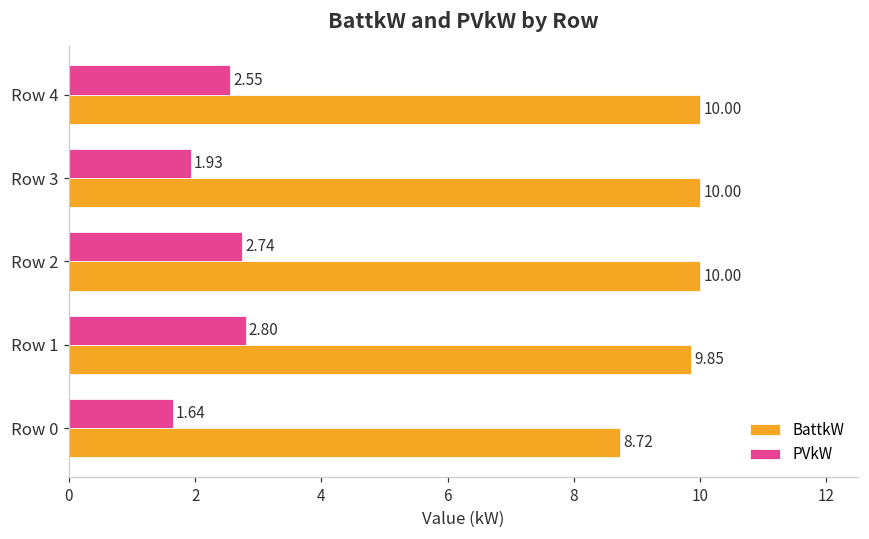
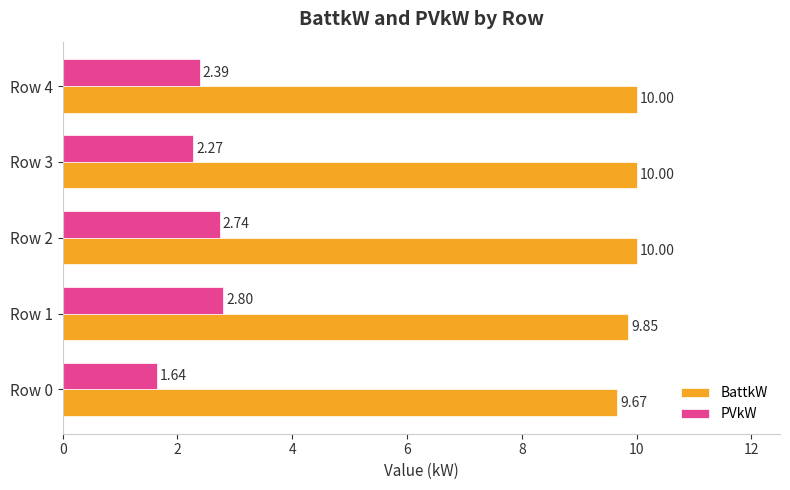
  {
    "BattkW": {
      "Row 4": 10.00,
      "Row 3": 10.00,
      "Row 2": 10.00,
      "Row 1": 9.85,
-     "Row 0": 8.72
+     "Row 0": 9.67
    },
    "PVkW": {
-     "Row 4": 2.55,
-     "Row 3": 1.93,
+     "Row 4": 2.39,
+     "Row 3": 2.27,
      "Row 2": 2.74,
      "Row 1": 2.80,
      "Row 0": 1.64
    }
  }
